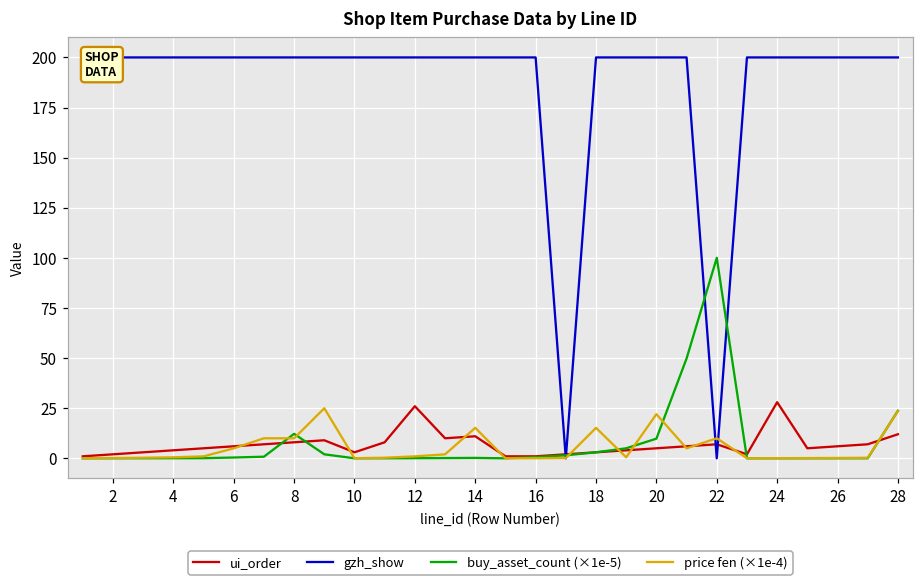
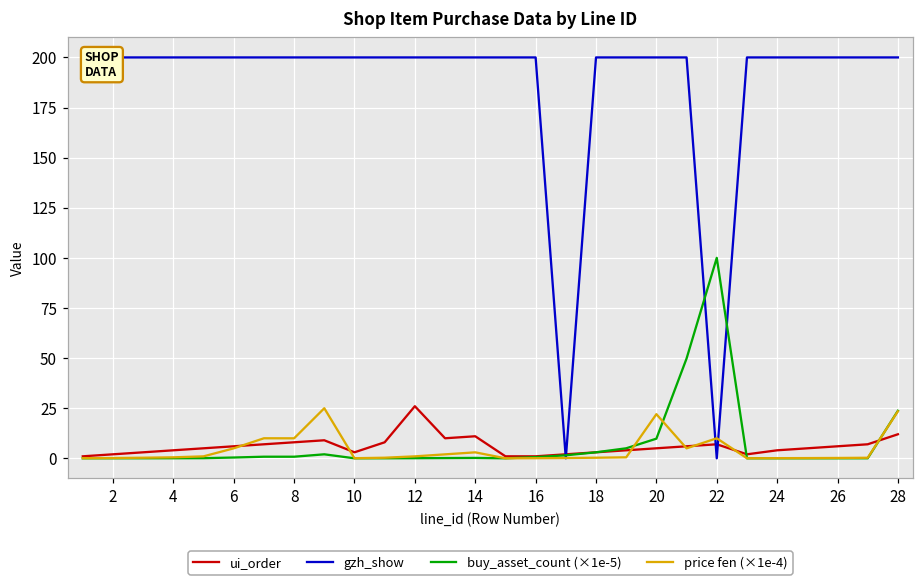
  {
    "ui_order": {
      "2": 2,
      "4": 4,
      "8": 8,
      "10": 3,
      "12": 26,
      "14": 11,
      "20": 5,
      "22": 7,
-     "24": 28,
+     "24": 4,
      "26": 6,
      "28": 12
    },
    "gzh_show": {
      "4": 200,
      "6": 200,
      "8": 200,
      "10": 200,
      "12": 200,
      "14": 200,
      "16": 200,
      "18": 200,
      "20": 200,
      "22": 0,
      "24": 200,
      "26": 200,
      "28": 200
    },
    "buy_asset_count (×1e-5)": {
      "6": 0,
-     "8": 12,
+     "8": 1,
      "14": 0,
      "20": 10,
      "22": 100
    },
    "price fen (×1e-4)": {
      "8": 10,
-     "14": 15,
-     "18": 15,
+     "14": 3,
+     "18": 0,
      "20": 22,
      "22": 10
    }
  }
